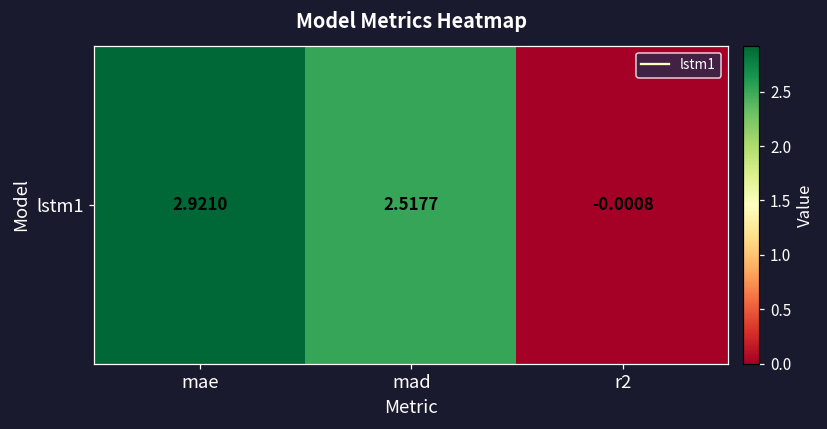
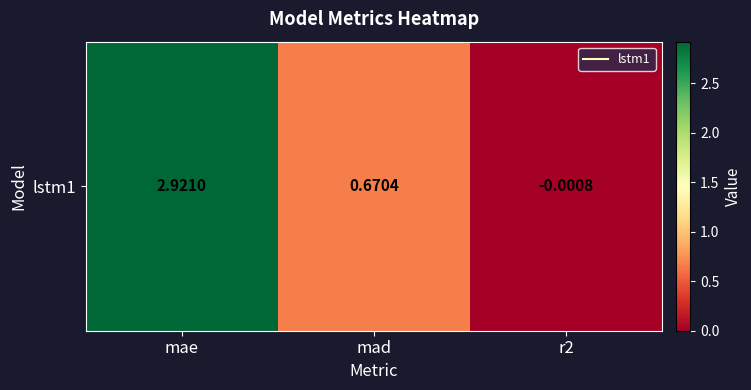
  {
    "lstm1": {
      "mae": 2.9210,
-     "mad": 2.5177,
+     "mad": 0.6704,
      "r2": -0.0008
    }
  }
